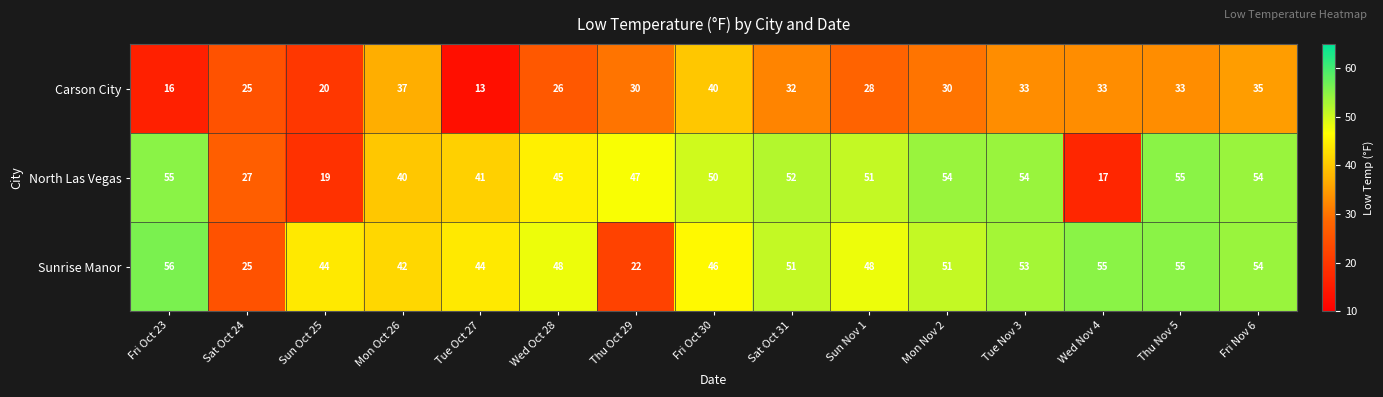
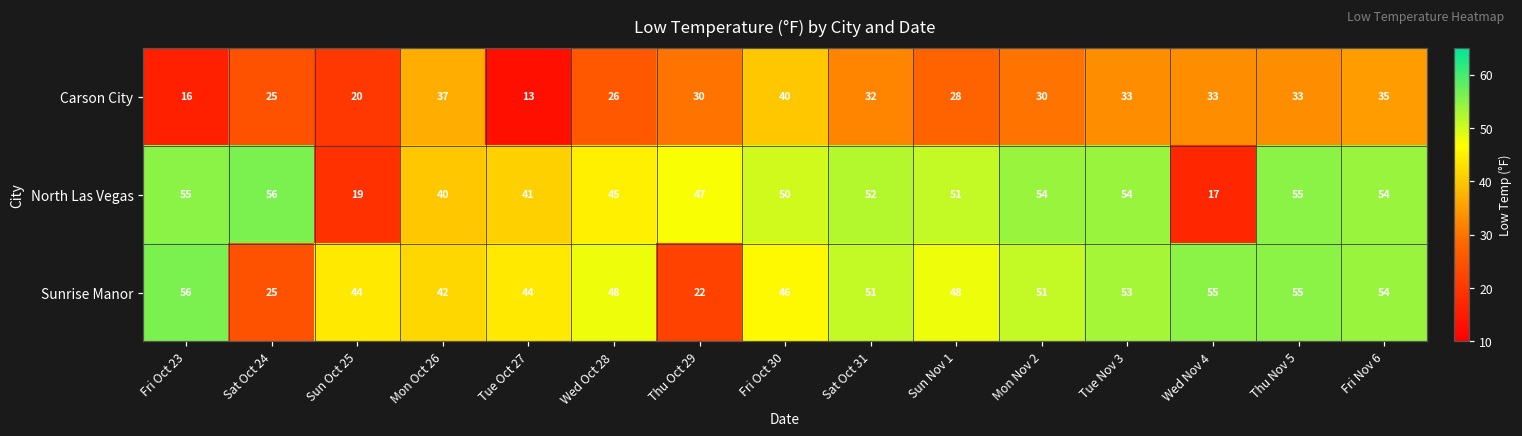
  {
    "Carson City": {
      "Fri Oct 23": 16,
      "Sat Oct 24": 25,
      "Sun Oct 25": 20,
      "Mon Oct 26": 37,
      "Tue Oct 27": 13,
      "Wed Oct 28": 26,
      "Thu Oct 29": 30,
      "Fri Oct 30": 40,
      "Sat Oct 31": 32,
      "Sun Nov 1": 28,
      "Mon Nov 2": 30,
      "Tue Nov 3": 33,
      "Wed Nov 4": 33,
      "Thu Nov 5": 33,
      "Fri Nov 6": 35
    },
    "North Las Vegas": {
      "Fri Oct 23": 55,
-     "Sat Oct 24": 27,
+     "Sat Oct 24": 56,
      "Sun Oct 25": 19,
      "Mon Oct 26": 40,
      "Tue Oct 27": 41,
      "Wed Oct 28": 45,
      "Thu Oct 29": 47,
      "Fri Oct 30": 50,
      "Sat Oct 31": 52,
      "Sun Nov 1": 51,
      "Mon Nov 2": 54,
      "Tue Nov 3": 54,
      "Wed Nov 4": 17,
      "Thu Nov 5": 55,
      "Fri Nov 6": 54
    },
    "Sunrise Manor": {
      "Fri Oct 23": 56,
      "Sat Oct 24": 25,
      "Sun Oct 25": 44,
      "Mon Oct 26": 42,
      "Tue Oct 27": 44,
      "Wed Oct 28": 48,
      "Thu Oct 29": 22,
      "Fri Oct 30": 46,
      "Sat Oct 31": 51,
      "Sun Nov 1": 48,
      "Mon Nov 2": 51,
      "Tue Nov 3": 53,
      "Wed Nov 4": 55,
      "Thu Nov 5": 55,
      "Fri Nov 6": 54
    }
  }
